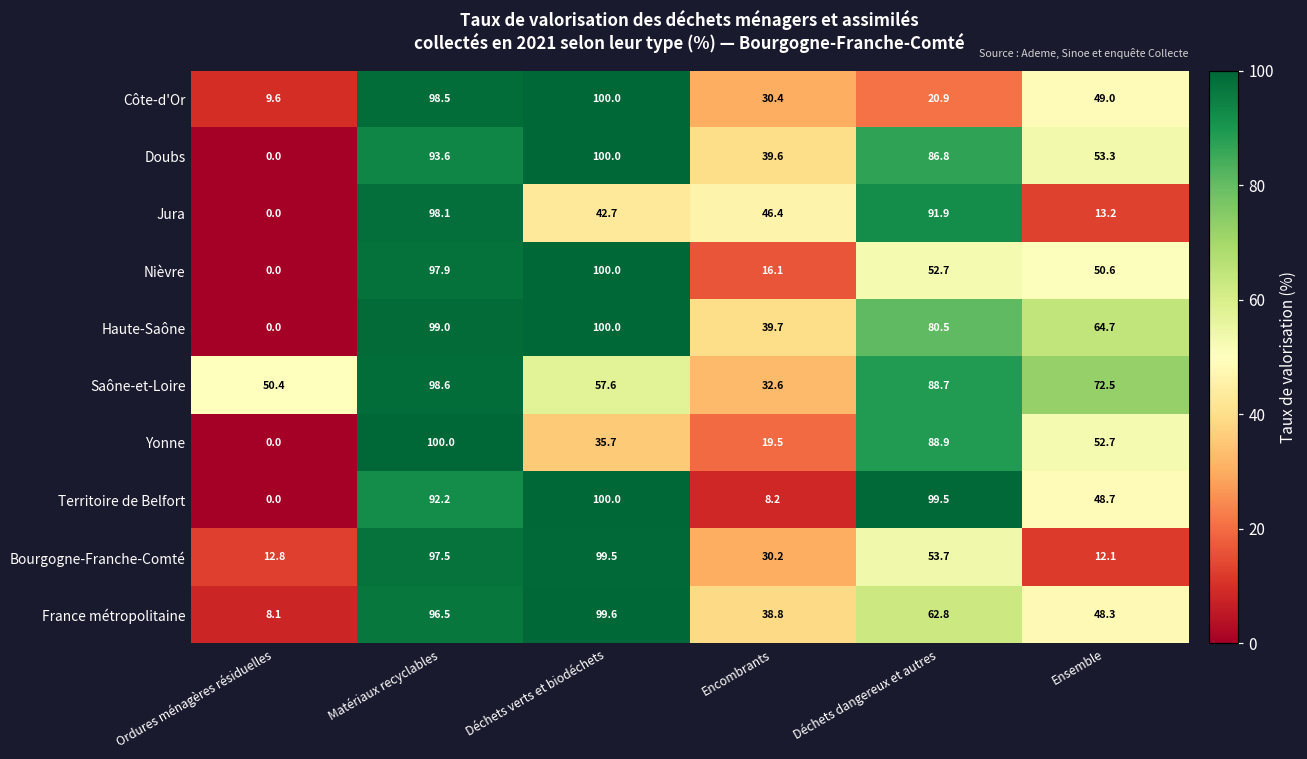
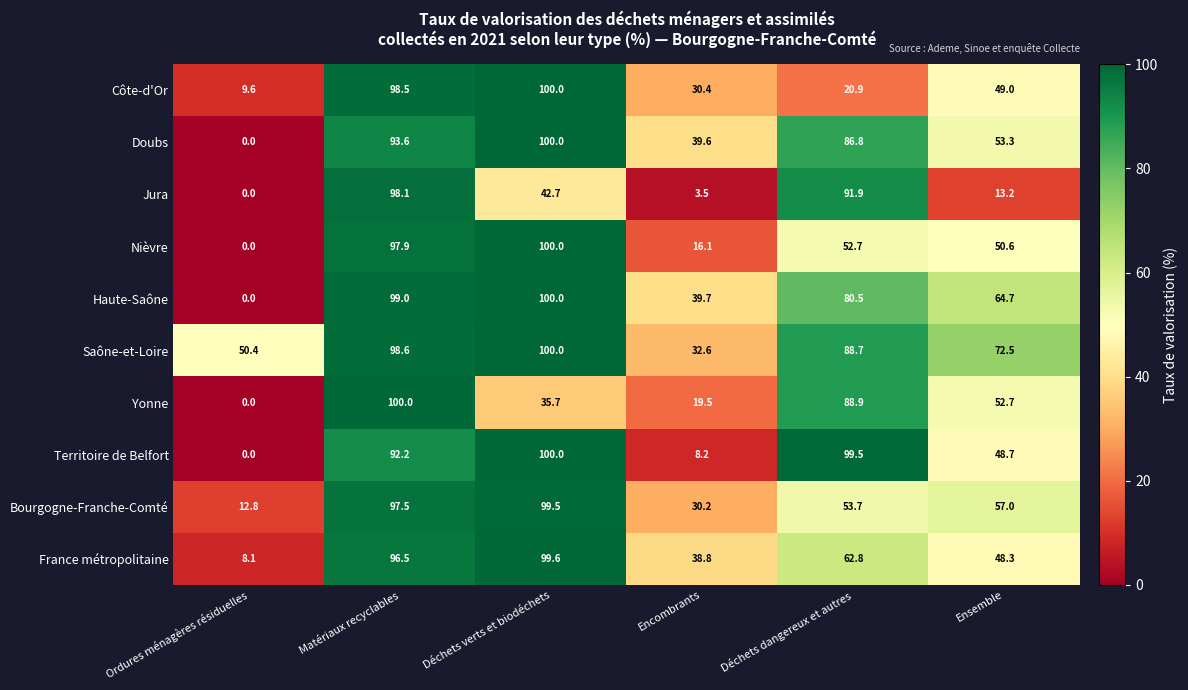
  {
    "Côte-d'Or": {
      "Ordures ménagères résiduelles": 9.6,
      "Matériaux recyclables": 98.5,
      "Déchets verts et biodéchets": 100.0,
      "Encombrants": 30.4,
      "Déchets dangereux et autres": 20.9,
      "Ensemble": 49.0
    },
    "Doubs": {
      "Ordures ménagères résiduelles": 0.0,
      "Matériaux recyclables": 93.6,
      "Déchets verts et biodéchets": 100.0,
      "Encombrants": 39.6,
      "Déchets dangereux et autres": 86.8,
      "Ensemble": 53.3
    },
    "Jura": {
      "Ordures ménagères résiduelles": 0.0,
      "Matériaux recyclables": 98.1,
      "Déchets verts et biodéchets": 42.7,
-     "Encombrants": 46.4,
+     "Encombrants": 3.5,
      "Déchets dangereux et autres": 91.9,
      "Ensemble": 13.2
    },
    "Nièvre": {
      "Ordures ménagères résiduelles": 0.0,
      "Matériaux recyclables": 97.9,
      "Déchets verts et biodéchets": 100.0,
      "Encombrants": 16.1,
      "Déchets dangereux et autres": 52.7,
      "Ensemble": 50.6
    },
    "Haute-Saône": {
      "Ordures ménagères résiduelles": 0.0,
      "Matériaux recyclables": 99.0,
      "Déchets verts et biodéchets": 100.0,
      "Encombrants": 39.7,
      "Déchets dangereux et autres": 80.5,
      "Ensemble": 64.7
    },
    "Saône-et-Loire": {
      "Ordures ménagères résiduelles": 50.4,
      "Matériaux recyclables": 98.6,
-     "Déchets verts et biodéchets": 57.6,
+     "Déchets verts et biodéchets": 100.0,
      "Encombrants": 32.6,
      "Déchets dangereux et autres": 88.7,
      "Ensemble": 72.5
    },
    "Yonne": {
      "Ordures ménagères résiduelles": 0.0,
      "Matériaux recyclables": 100.0,
      "Déchets verts et biodéchets": 35.7,
      "Encombrants": 19.5,
      "Déchets dangereux et autres": 88.9,
      "Ensemble": 52.7
    },
    "Territoire de Belfort": {
      "Ordures ménagères résiduelles": 0.0,
      "Matériaux recyclables": 92.2,
      "Déchets verts et biodéchets": 100.0,
      "Encombrants": 8.2,
      "Déchets dangereux et autres": 99.5,
      "Ensemble": 48.7
    },
    "Bourgogne-Franche-Comté": {
      "Ordures ménagères résiduelles": 12.8,
      "Matériaux recyclables": 97.5,
      "Déchets verts et biodéchets": 99.5,
      "Encombrants": 30.2,
      "Déchets dangereux et autres": 53.7,
-     "Ensemble": 12.1
+     "Ensemble": 57.0
    },
    "France métropolitaine": {
      "Ordures ménagères résiduelles": 8.1,
      "Matériaux recyclables": 96.5,
      "Déchets verts et biodéchets": 99.6,
      "Encombrants": 38.8,
      "Déchets dangereux et autres": 62.8,
      "Ensemble": 48.3
    }
  }
